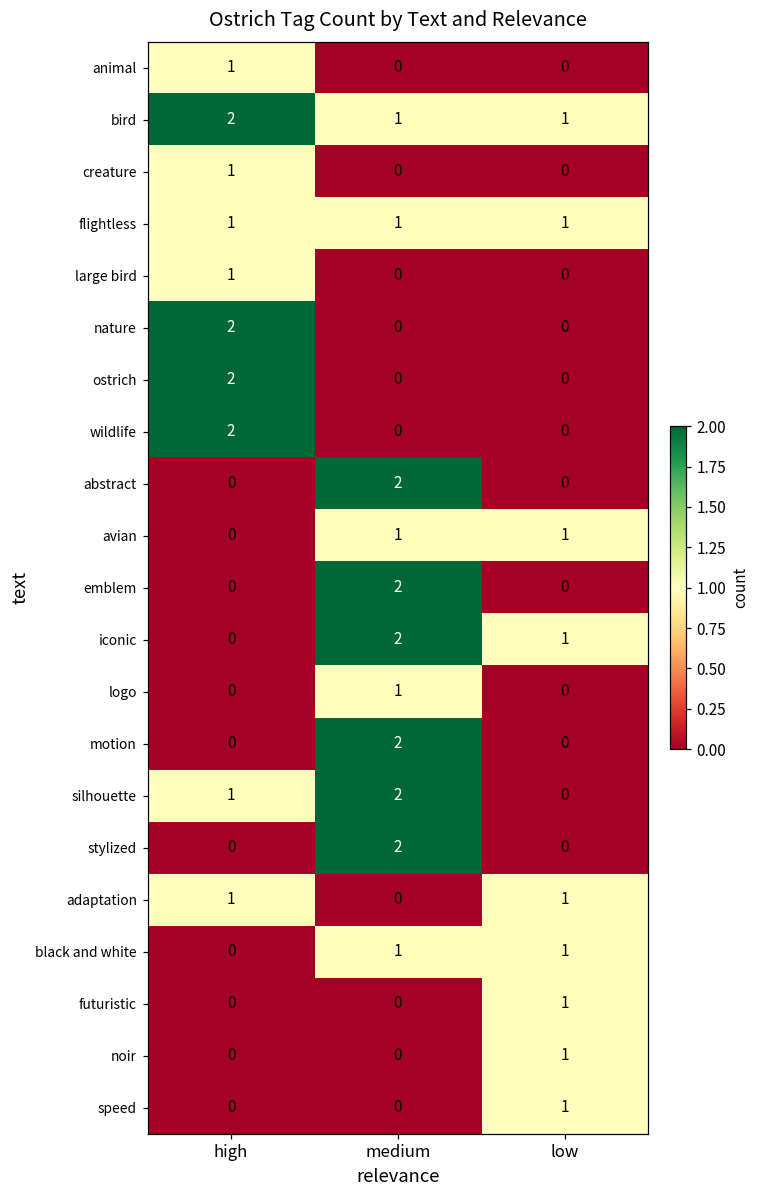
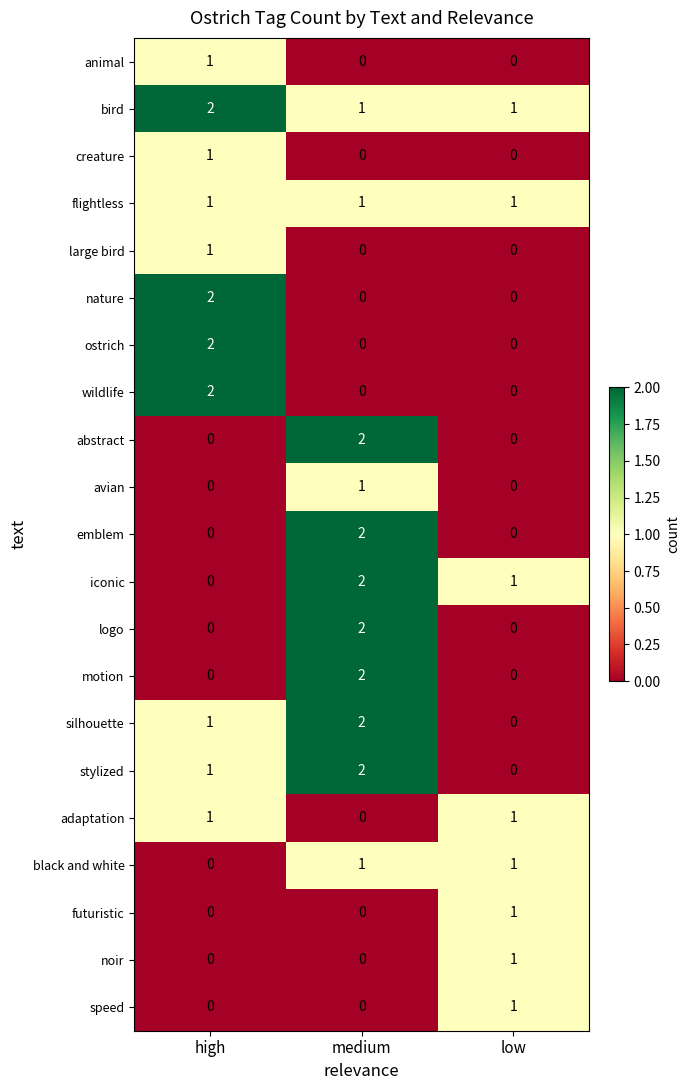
  {
    "animal": {
      "high": 1,
      "medium": 0,
      "low": 0
    },
    "bird": {
      "high": 2,
      "medium": 1,
      "low": 1
    },
    "creature": {
      "high": 1,
      "medium": 0,
      "low": 0
    },
    "flightless": {
      "high": 1,
      "medium": 1,
      "low": 1
    },
    "large bird": {
      "high": 1,
      "medium": 0,
      "low": 0
    },
    "nature": {
      "high": 2,
      "medium": 0,
      "low": 0
    },
    "ostrich": {
      "high": 2,
      "medium": 0,
      "low": 0
    },
    "wildlife": {
      "high": 2,
      "medium": 0,
      "low": 0
    },
    "abstract": {
      "high": 0,
      "medium": 2,
      "low": 0
    },
    "avian": {
      "high": 0,
      "medium": 1,
-     "low": 1
+     "low": 0
    },
    "emblem": {
      "high": 0,
      "medium": 2,
      "low": 0
    },
    "iconic": {
      "high": 0,
      "medium": 2,
      "low": 1
    },
    "logo": {
      "high": 0,
-     "medium": 1,
+     "medium": 2,
      "low": 0
    },
    "motion": {
      "high": 0,
      "medium": 2,
      "low": 0
    },
    "silhouette": {
      "high": 1,
      "medium": 2,
      "low": 0
    },
    "stylized": {
-     "high": 0,
+     "high": 1,
      "medium": 2,
      "low": 0
    },
    "adaptation": {
      "high": 1,
      "medium": 0,
      "low": 1
    },
    "black and white": {
      "high": 0,
      "medium": 1,
      "low": 1
    },
    "futuristic": {
      "high": 0,
      "medium": 0,
      "low": 1
    },
    "noir": {
      "high": 0,
      "medium": 0,
      "low": 1
    },
    "speed": {
      "high": 0,
      "medium": 0,
      "low": 1
    }
  }
